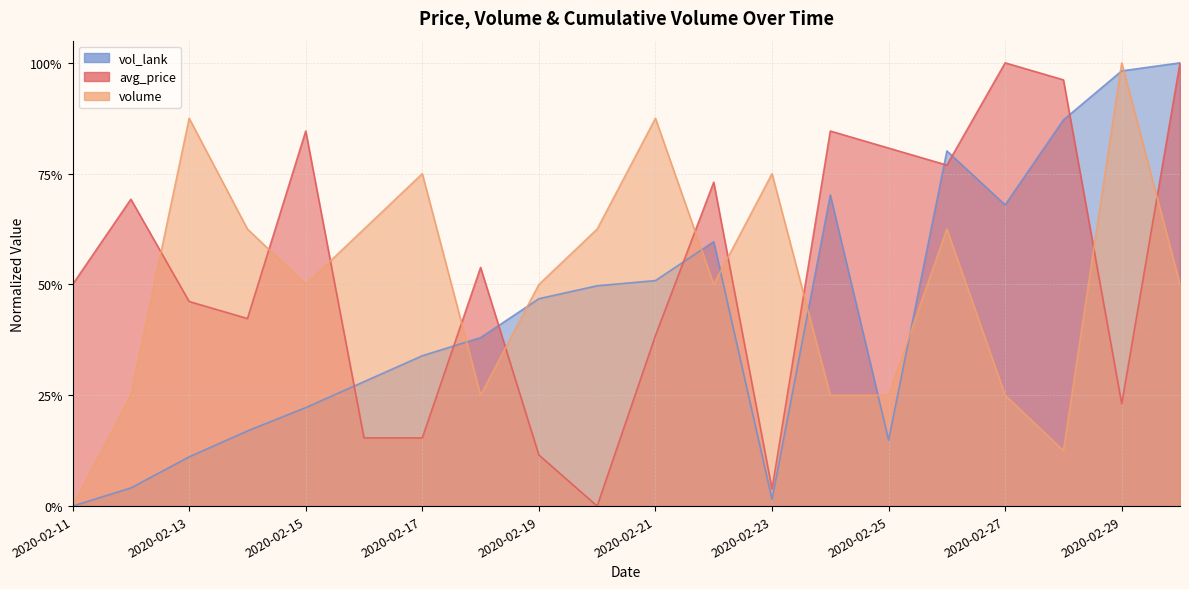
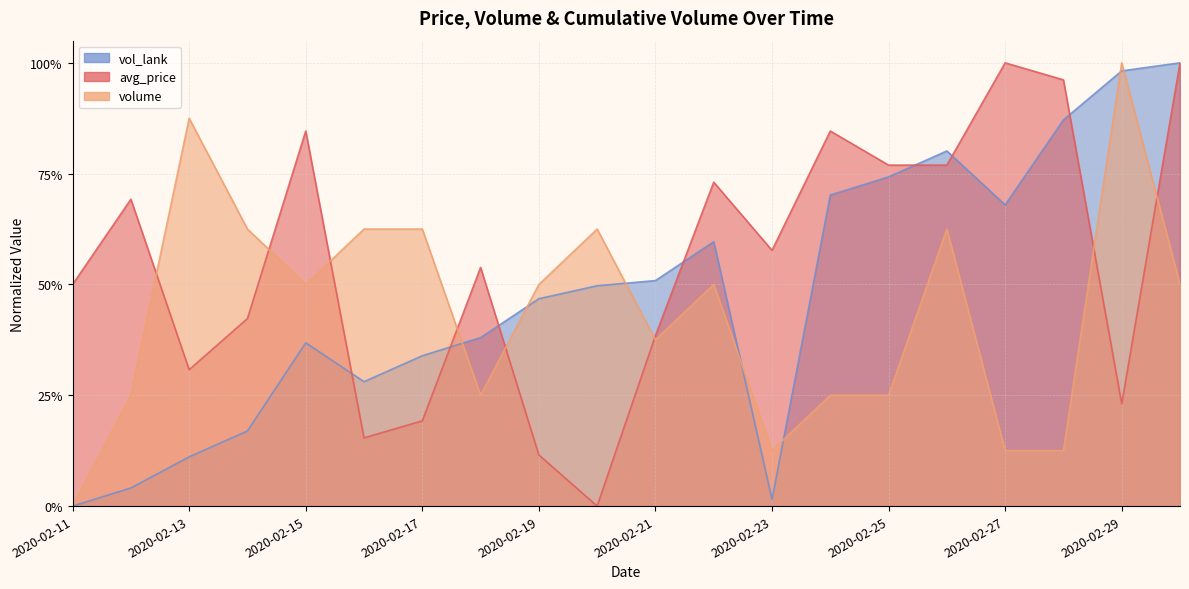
  {
    "vol_lank": {
      "2020-02-13": "11%",
-     "2020-02-15": "22%",
+     "2020-02-15": "37%",
      "2020-02-17": "34%",
      "2020-02-19": "47%",
      "2020-02-21": "51%",
      "2020-02-23": "2%",
-     "2020-02-25": "15%",
+     "2020-02-25": "74%",
      "2020-02-27": "68%",
      "2020-02-29": "98%"
    },
    "avg_price": {
      "2020-02-11": "50%",
-     "2020-02-13": "46%",
+     "2020-02-13": "31%",
      "2020-02-15": "85%",
-     "2020-02-17": "15%",
+     "2020-02-17": "19%",
      "2020-02-19": "12%",
      "2020-02-21": "38%",
-     "2020-02-23": "4%",
-     "2020-02-25": "81%",
+     "2020-02-23": "58%",
+     "2020-02-25": "77%",
      "2020-02-27": "100%",
      "2020-02-29": "23%"
    },
    "volume": {
      "2020-02-13": "88%",
      "2020-02-15": "50%",
-     "2020-02-17": "75%",
+     "2020-02-17": "63%",
      "2020-02-19": "50%",
-     "2020-02-21": "88%",
-     "2020-02-23": "75%",
+     "2020-02-21": "38%",
+     "2020-02-23": "13%",
      "2020-02-25": "25%",
-     "2020-02-27": "25%",
+     "2020-02-27": "13%",
      "2020-02-29": "100%"
    }
  }
